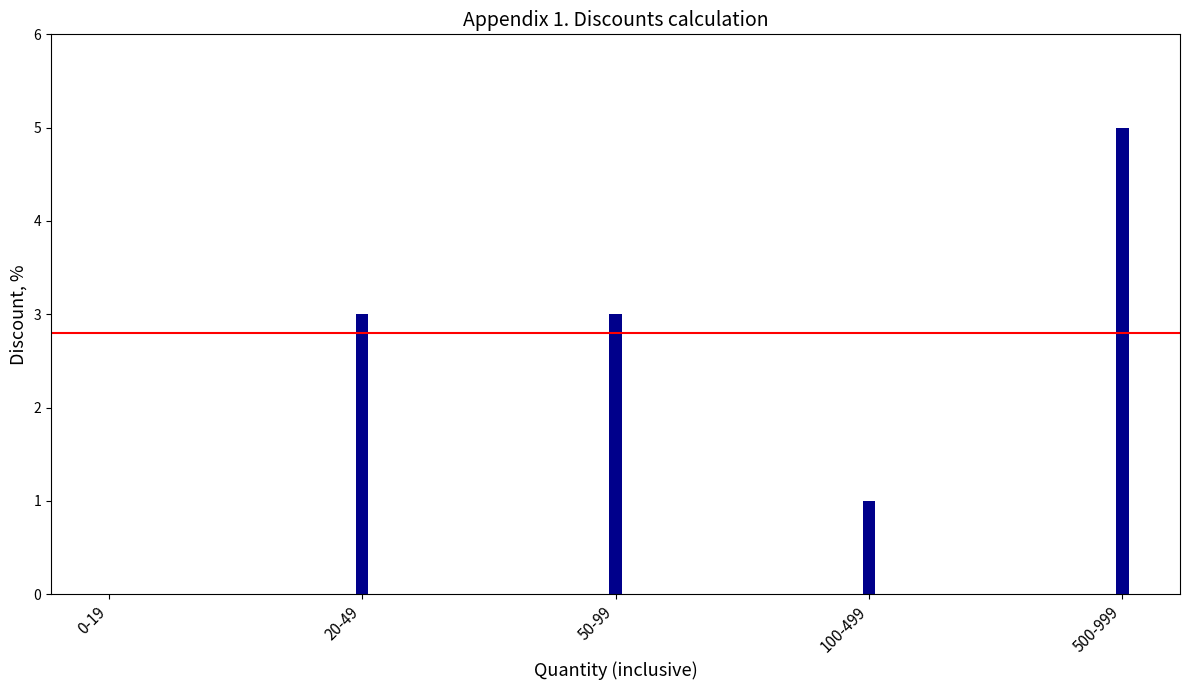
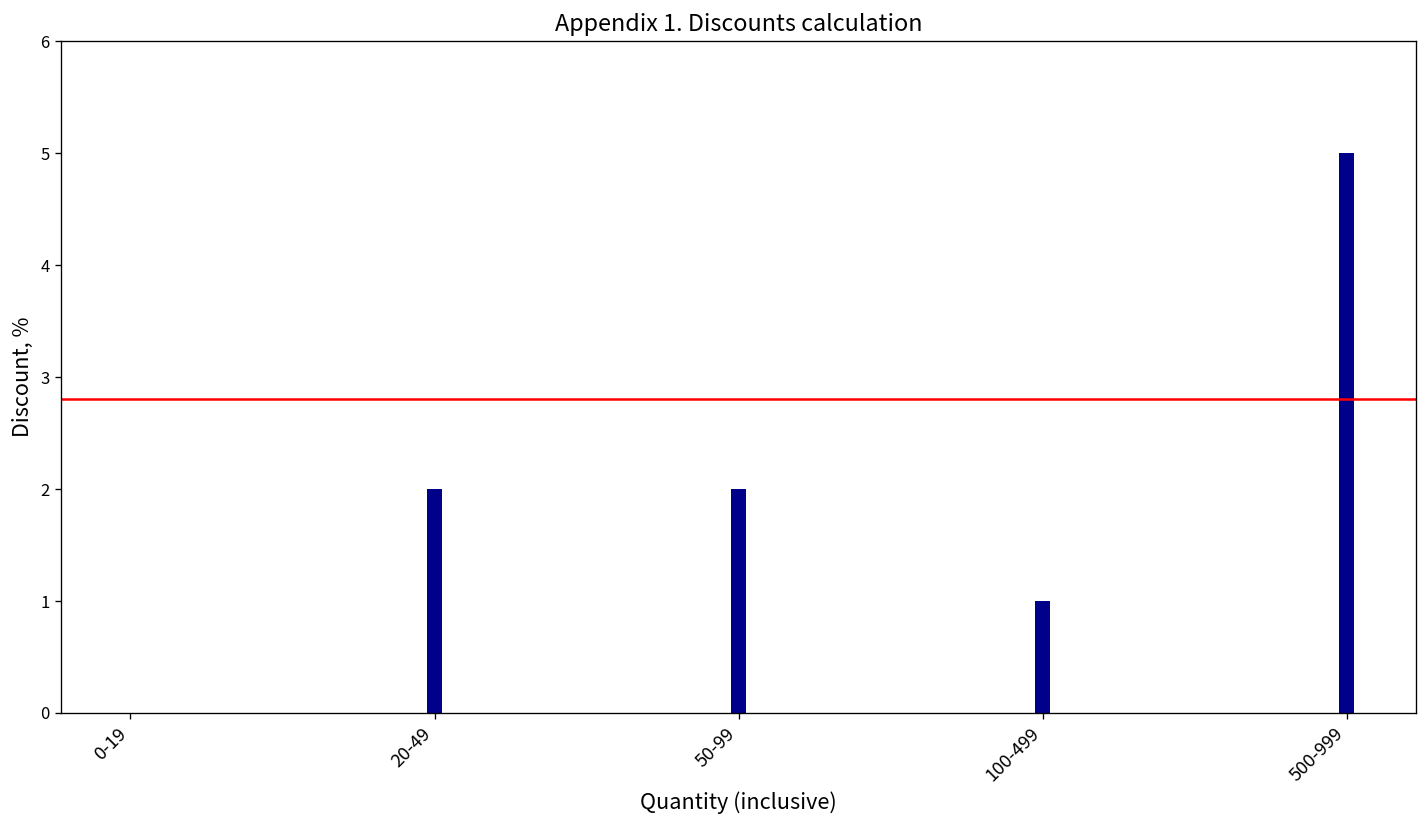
  {
    "0-19": 0,
-   "20-49": 3,
-   "50-99": 3,
+   "20-49": 2,
+   "50-99": 2,
    "100-499": 1,
    "500-999": 5
  }
